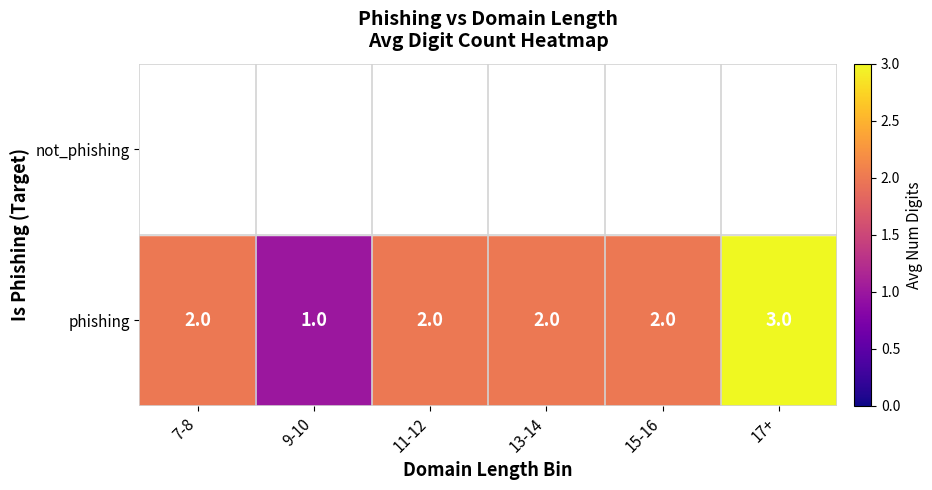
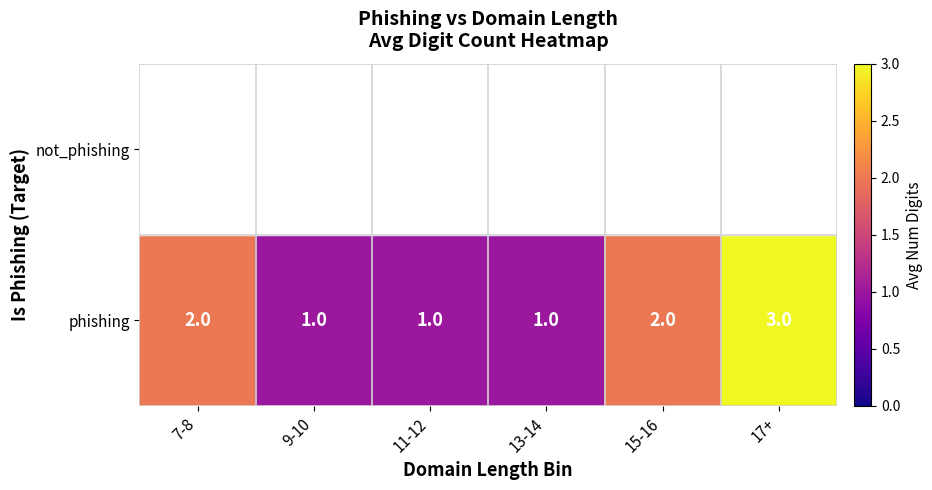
  {
    "phishing": {
      "7-8": 2.0,
      "9-10": 1.0,
-     "11-12": 2.0,
-     "13-14": 2.0,
+     "11-12": 1.0,
+     "13-14": 1.0,
      "15-16": 2.0,
      "17+": 3.0
    }
  }
